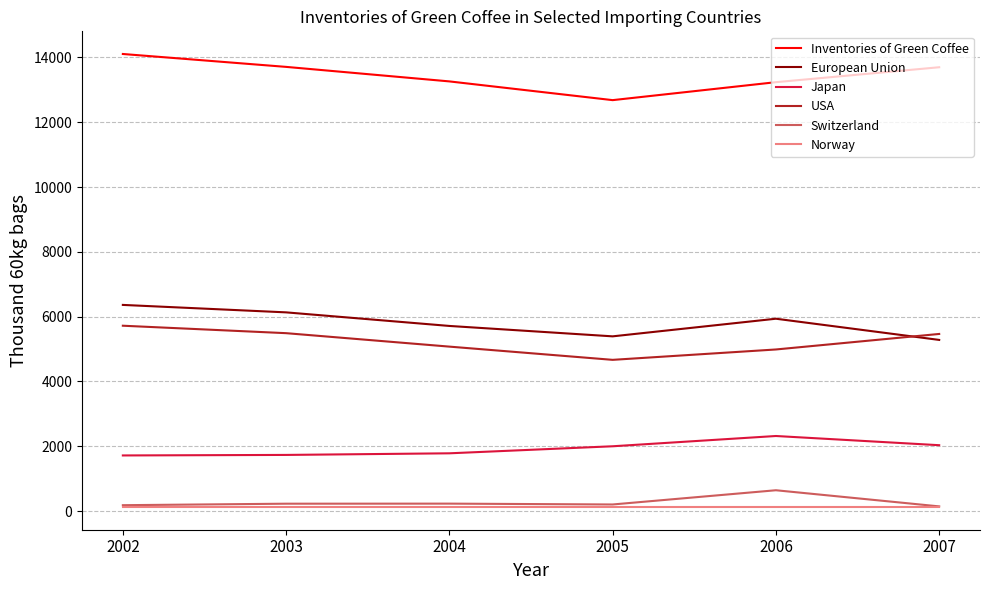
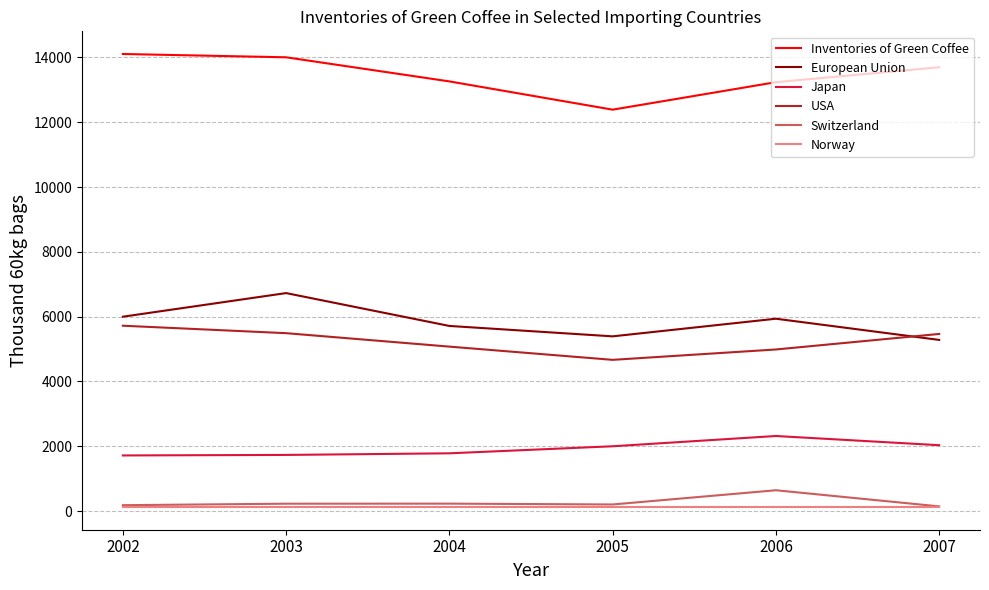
  {
    "Inventories of Green Coffee": {
      "2002": 14100,
-     "2003": 13700,
+     "2003": 14000,
      "2004": 13300,
-     "2005": 12700
+     "2005": 12400
    },
    "European Union": {
-     "2002": 6400,
-     "2003": 6100,
+     "2002": 6000,
+     "2003": 6700,
      "2004": 5700,
      "2005": 5400,
      "2006": 5900,
      "2007": 5300
    },
    "Switzerland": {
      "2003": 200,
      "2004": 200,
      "2005": 200,
      "2006": 600
    },
    "Norway": {
      "2003": 100,
      "2004": 100,
      "2005": 100,
      "2006": 100
    }
  }
